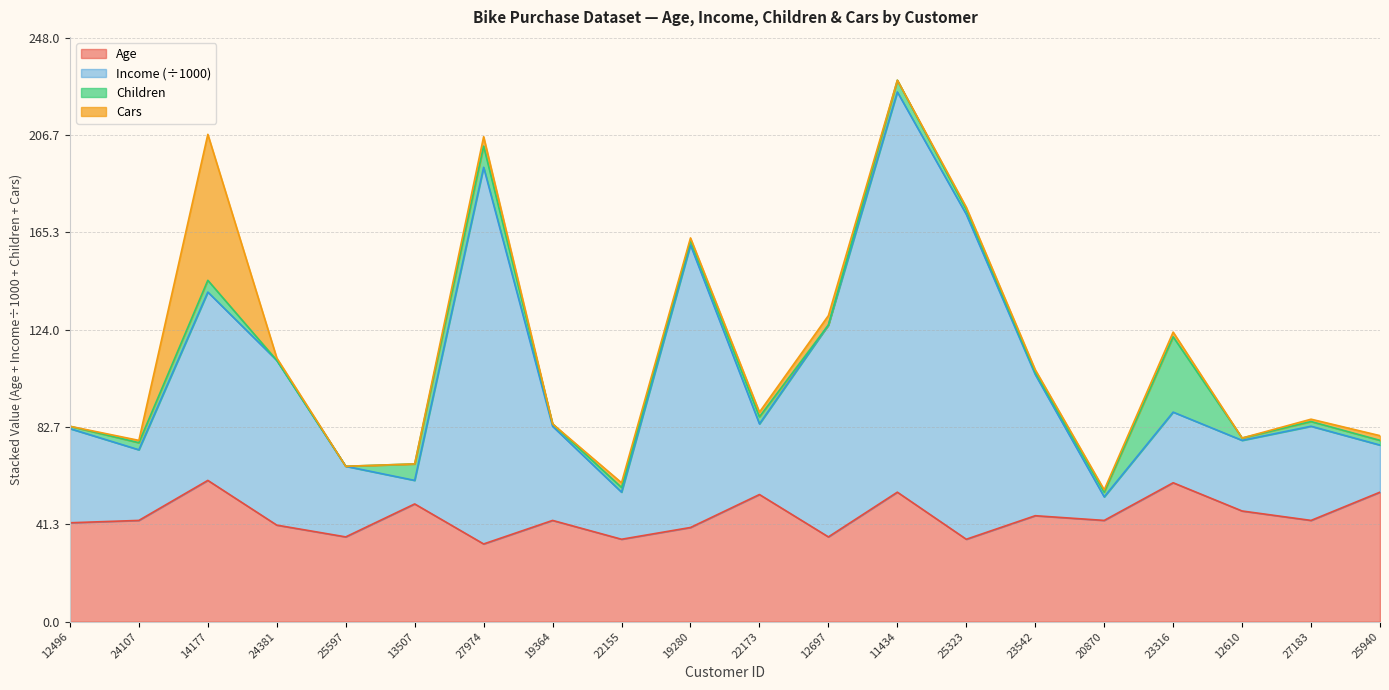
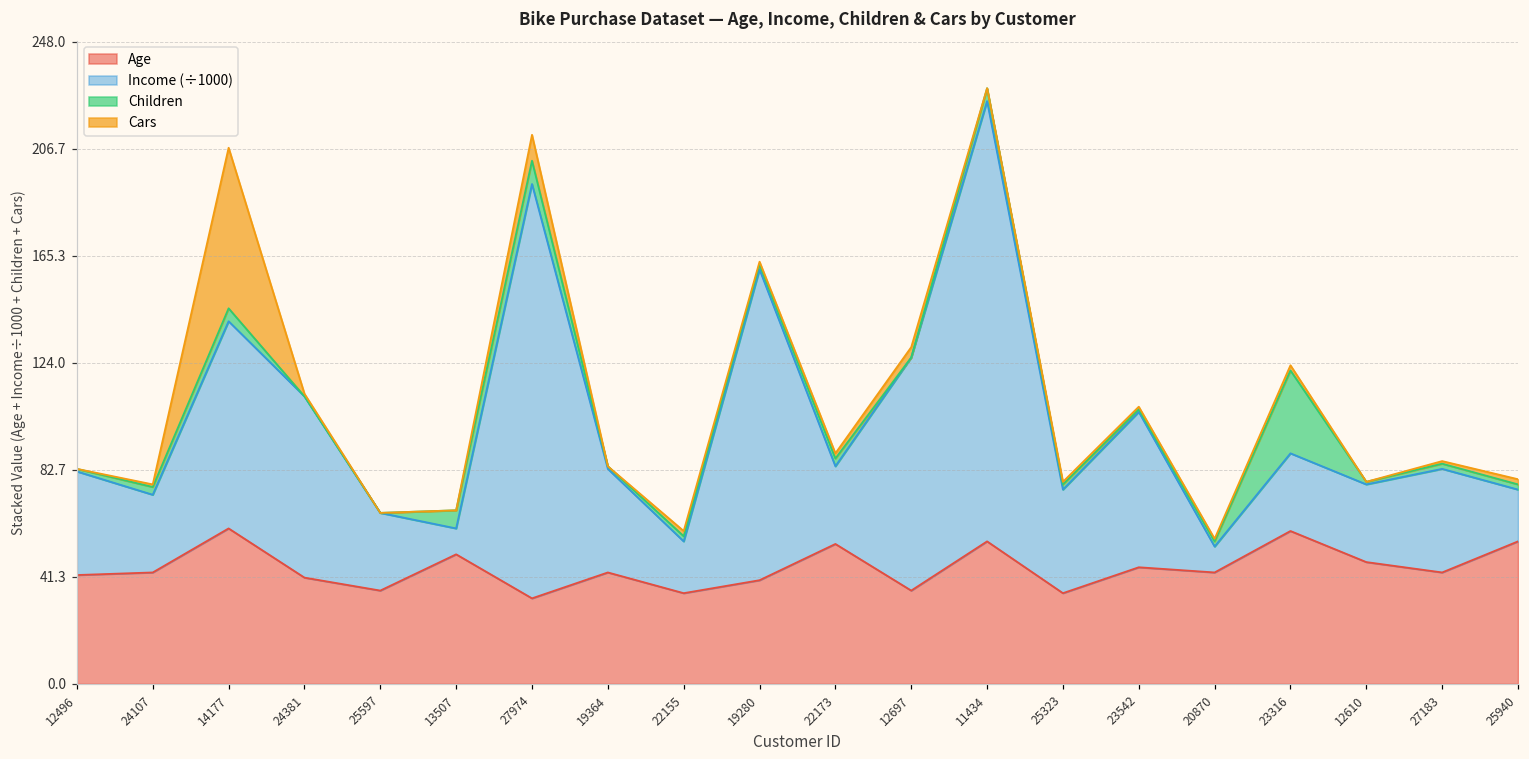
  {
    "Age": {
      "12496": 42,
      "24107": 43,
      "14177": 60,
      "24381": 41,
      "25597": 36,
      "13507": 50,
      "27974": 33,
      "19364": 43,
      "22155": 35,
      "19280": 40,
      "22173": 54,
      "12697": 36,
      "11434": 55,
      "25323": 35,
      "23542": 45,
      "20870": 43,
      "23316": 59,
      "12610": 47,
      "27183": 43,
      "25940": 55
    },
    "Income (÷1000)": {
      "24107": 30,
      "14177": 80,
      "13507": 10,
      "27974": 160,
      "22155": 20,
      "19280": 120,
      "22173": 30,
      "11434": 170,
-     "25323": 138,
+     "25323": 40,
      "20870": 10,
      "23316": 30,
      "27183": 40,
      "25940": 20
    },
    "Children": {
      "14177": 5,
      "27974": 9,
      "22155": 2,
      "22173": 3,
      "23316": 32,
      "25940": 2
    },
    "Cars": {
      "14177": 62,
-     "27974": 4,
+     "27974": 10,
      "22155": 2,
      "22173": 2,
      "12697": 4,
      "23316": 2,
      "25940": 2
    }
  }
